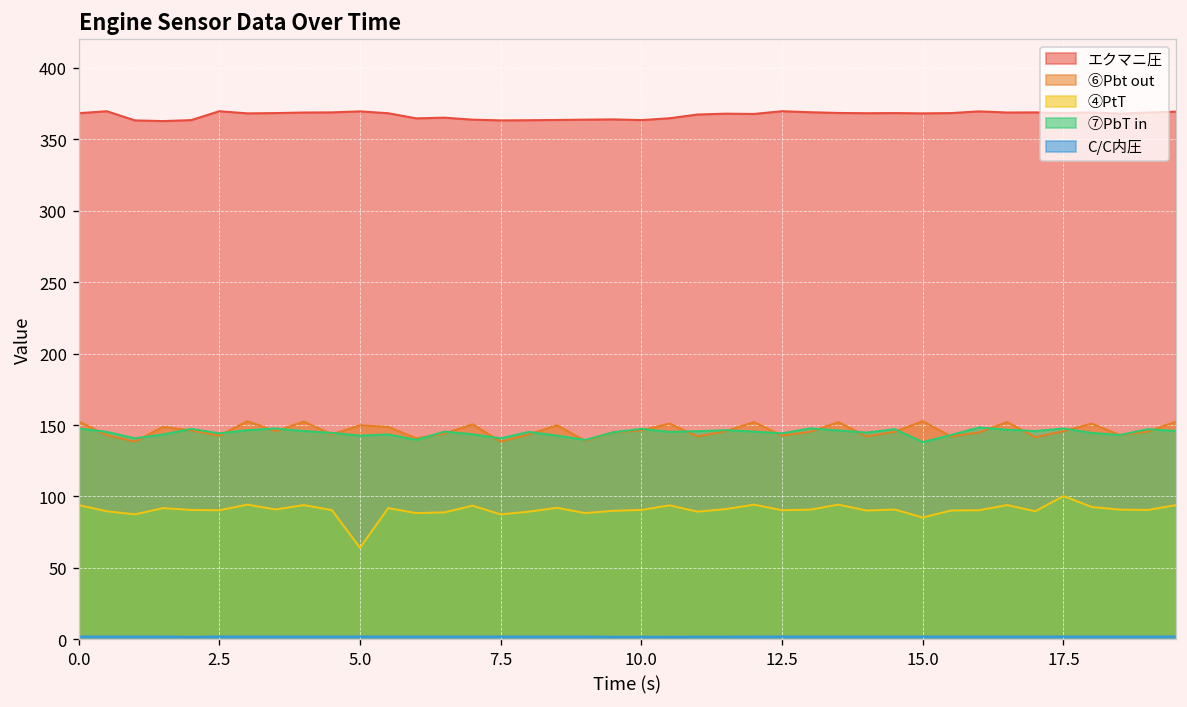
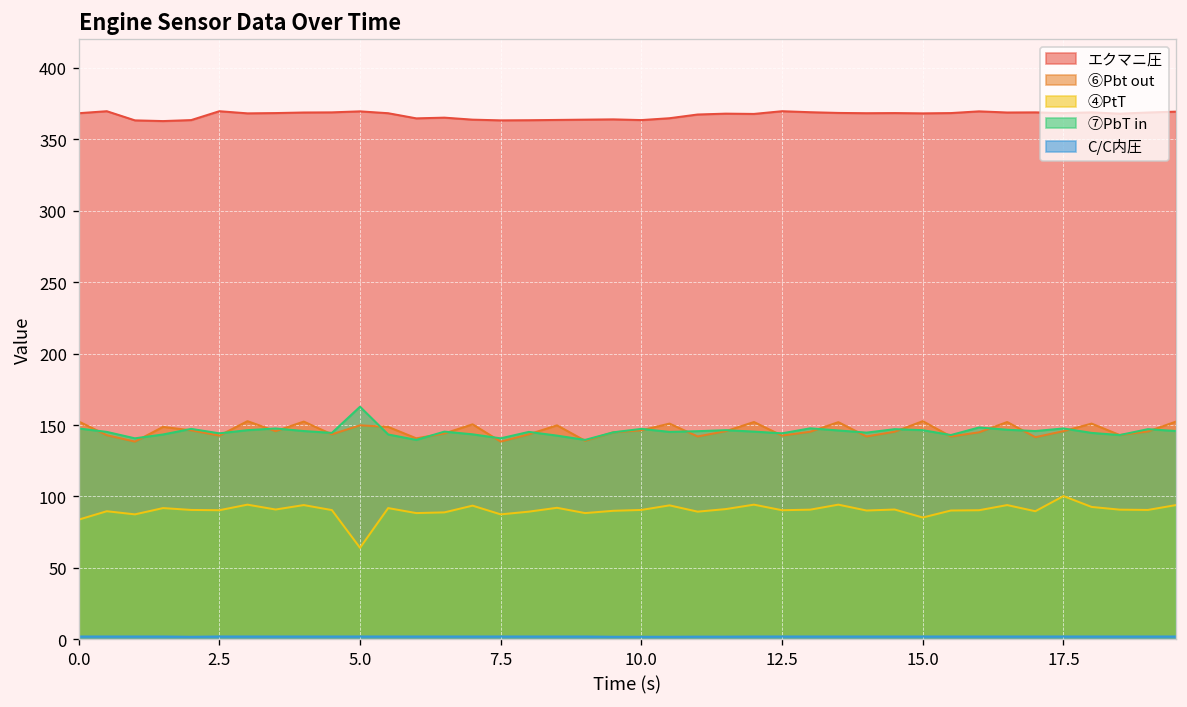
  {
    "④PtT": {
-     "0.0": 94,
+     "0.0": 84,
      "2.5": 90,
      "5.0": 64,
      "7.5": 88,
      "10.0": 91,
      "12.5": 90,
      "15.0": 85,
      "17.5": 100
    },
    "⑦PbT in": {
      "0.0": 148,
-     "5.0": 143,
+     "5.0": 163,
      "7.5": 141,
-     "15.0": 138
+     "15.0": 146
    },
    "C/C内圧": {
      "0.0": 2,
      "2.5": 2,
      "5.0": 2,
      "7.5": 2,
      "10.0": 2,
      "12.5": 2,
      "15.0": 2,
      "17.5": 2
    }
  }
